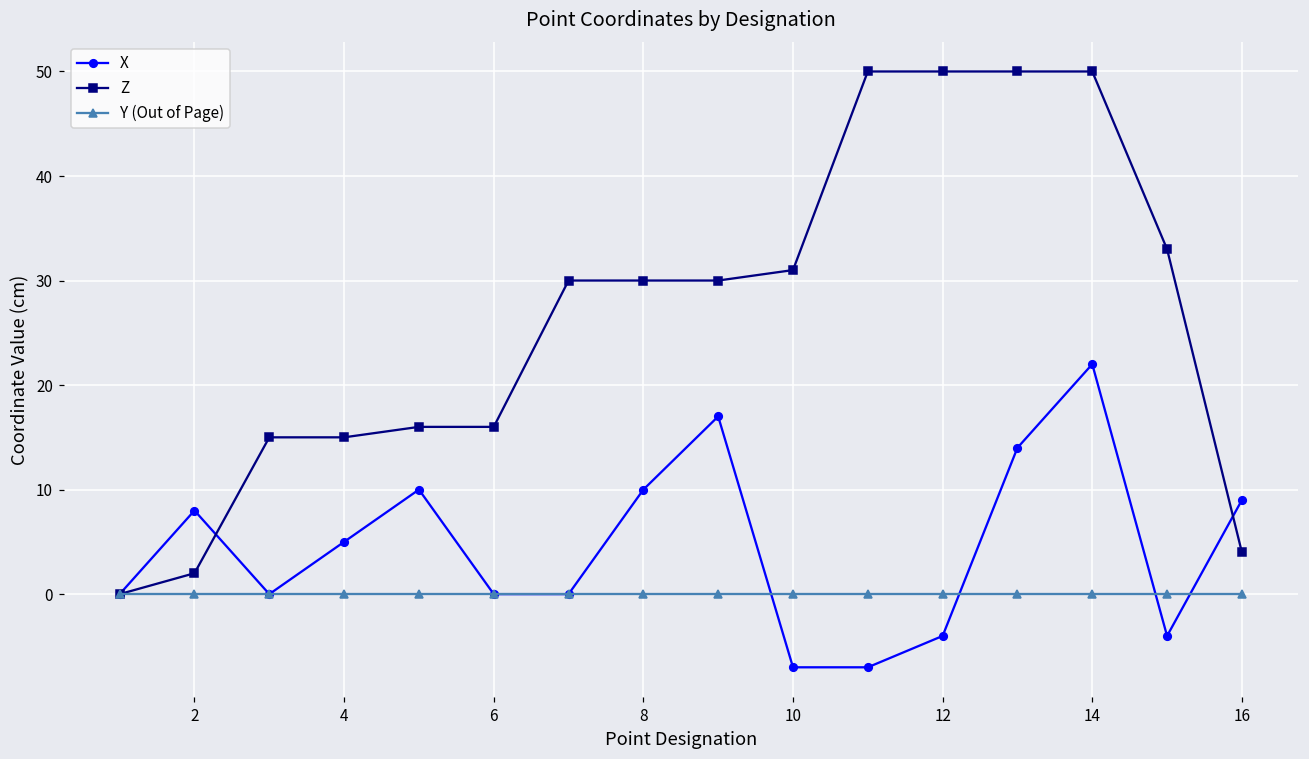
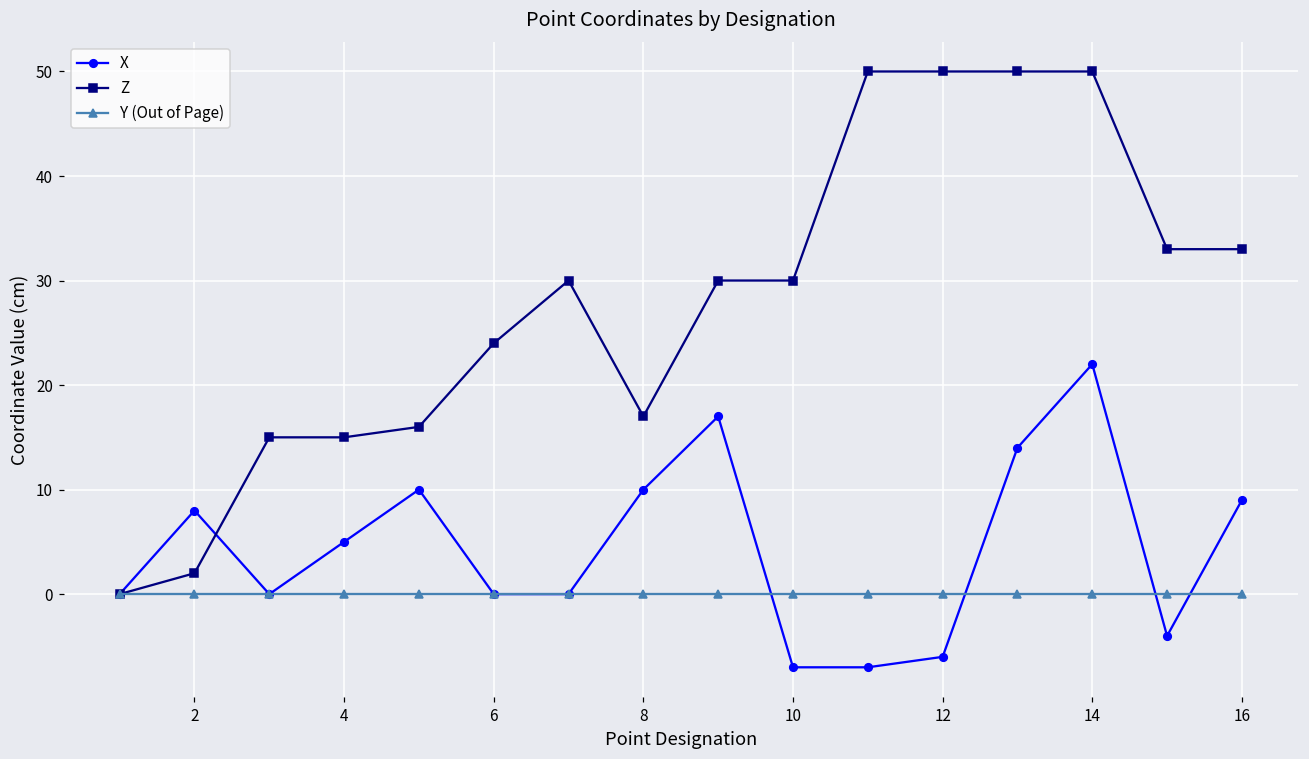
  {
    "X": {
      "2": 8,
      "4": 5,
      "8": 10,
      "10": -7,
-     "12": -4,
+     "12": -6,
      "14": 22,
      "16": 9
    },
    "Z": {
      "2": 2,
      "4": 15,
-     "6": 16,
-     "8": 30,
-     "10": 31,
+     "6": 24,
+     "8": 17,
+     "10": 30,
      "12": 50,
      "14": 50,
-     "16": 4
+     "16": 33
    },
    "Y (Out of Page)": {
      "2": 0,
      "4": 0,
      "8": 0,
      "10": 0,
      "12": 0,
      "14": 0,
      "16": 0
    }
  }
